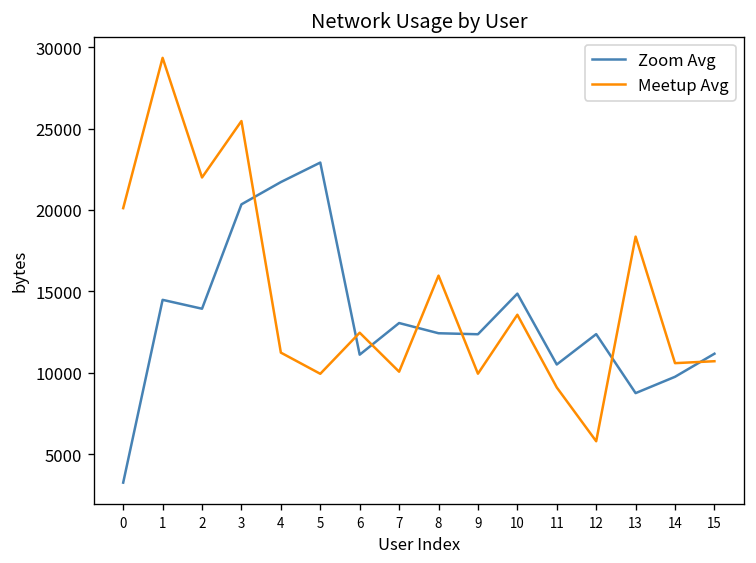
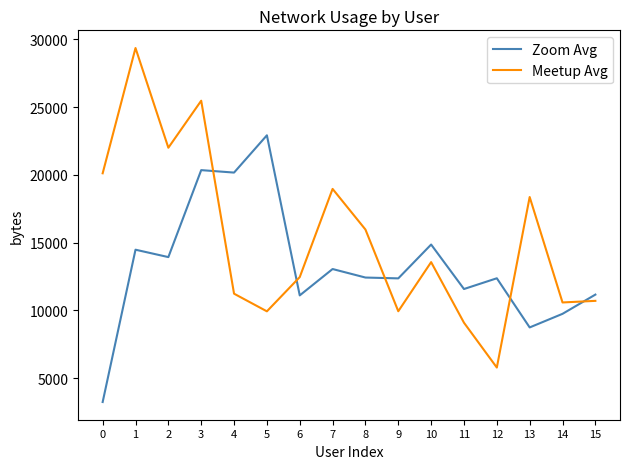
  {
    "Zoom Avg": {
      "0": 3200,
      "1": 14500,
      "2": 13900,
      "3": 20300,
-     "4": 21700,
+     "4": 20200,
      "5": 22900,
      "6": 11100,
      "7": 13100,
      "8": 12400,
      "9": 12400,
      "10": 14900,
-     "11": 10500,
+     "11": 11600,
      "12": 12400,
      "13": 8700,
      "14": 9700,
      "15": 11200
    },
    "Meetup Avg": {
      "0": 20100,
      "1": 29300,
      "2": 22000,
      "3": 25500,
      "4": 11200,
      "5": 9900,
      "6": 12500,
-     "7": 10100,
+     "7": 19000,
      "8": 16000,
      "9": 9900,
      "10": 13600,
      "11": 9100,
      "12": 5800,
      "13": 18400,
      "14": 10600,
      "15": 10700
    }
  }
